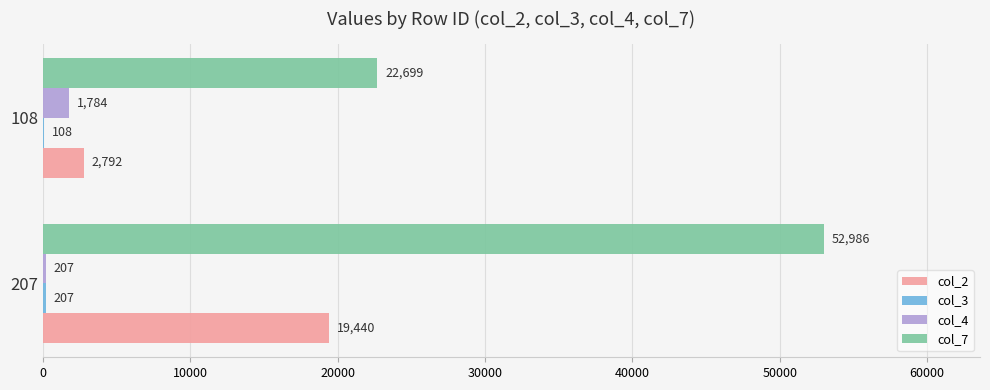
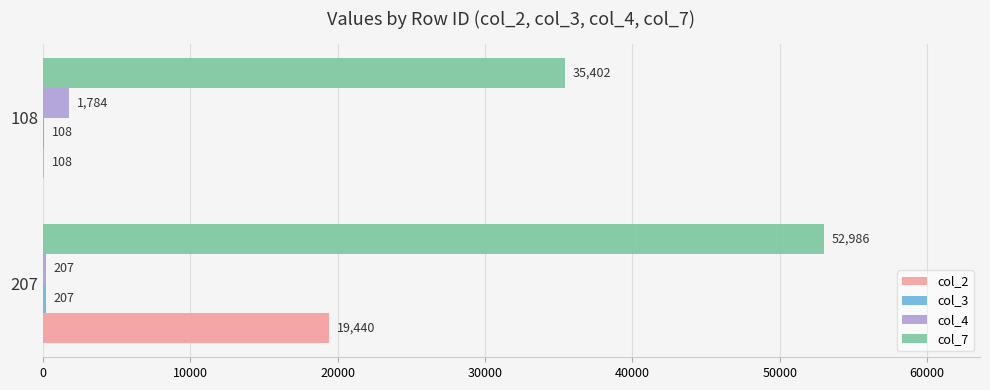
  {
    "col_2": {
-     "108": "2,792",
+     "108": "108",
      "207": "19,440"
    },
    "col_3": {
      "108": "108",
      "207": "207"
    },
    "col_4": {
      "108": "1,784",
      "207": "207"
    },
    "col_7": {
-     "108": "22,699",
+     "108": "35,402",
      "207": "52,986"
    }
  }
